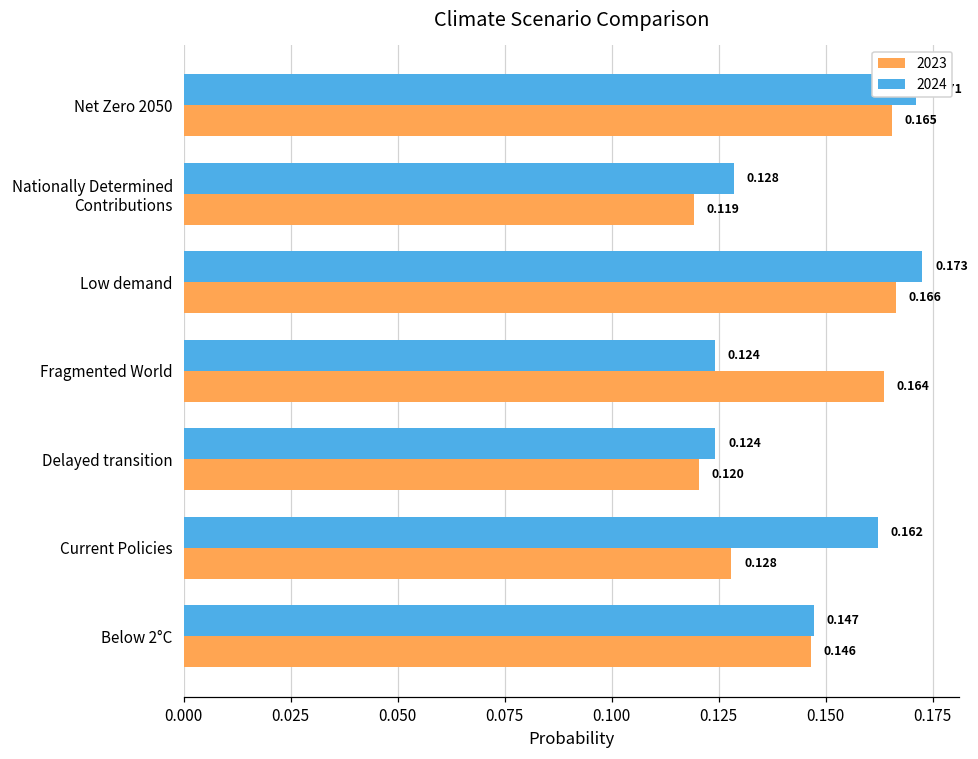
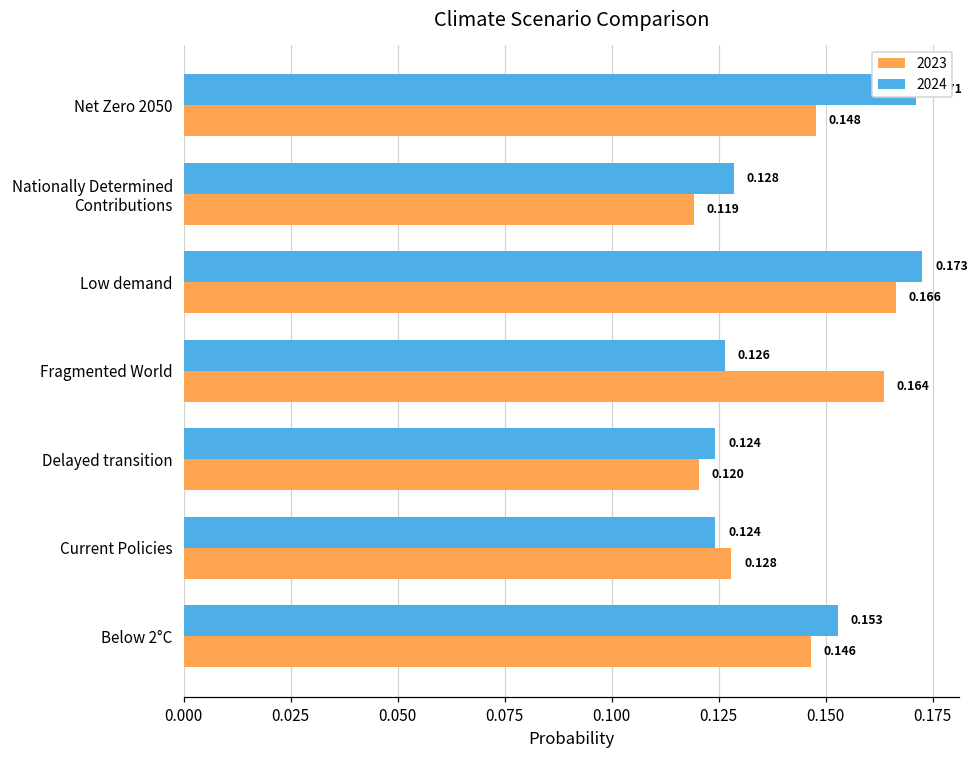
  {
    "2023": {
-     "Net Zero 2050": 0.165,
+     "Net Zero 2050": 0.148,
      "Nationally Determined Contributions": 0.119,
      "Low demand": 0.166,
      "Fragmented World": 0.164,
      "Delayed transition": 0.120,
      "Current Policies": 0.128,
      "Below 2°C": 0.146
    },
    "2024": {
      "Nationally Determined Contributions": 0.128,
      "Low demand": 0.173,
-     "Fragmented World": 0.124,
+     "Fragmented World": 0.126,
      "Delayed transition": 0.124,
-     "Current Policies": 0.162,
-     "Below 2°C": 0.147
+     "Current Policies": 0.124,
+     "Below 2°C": 0.153
    }
  }
